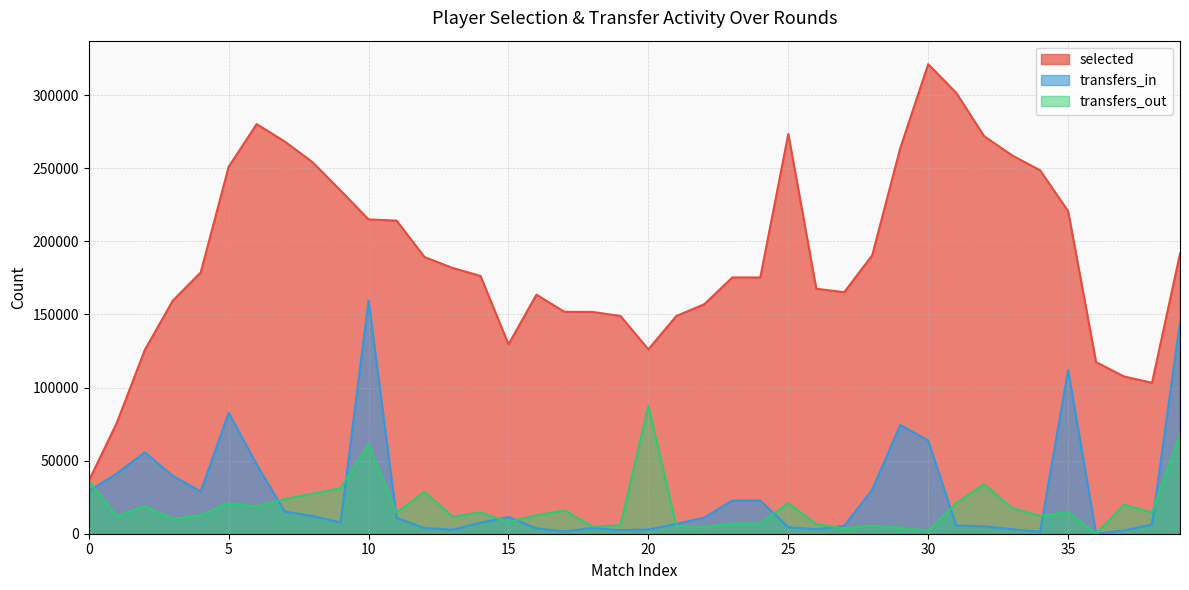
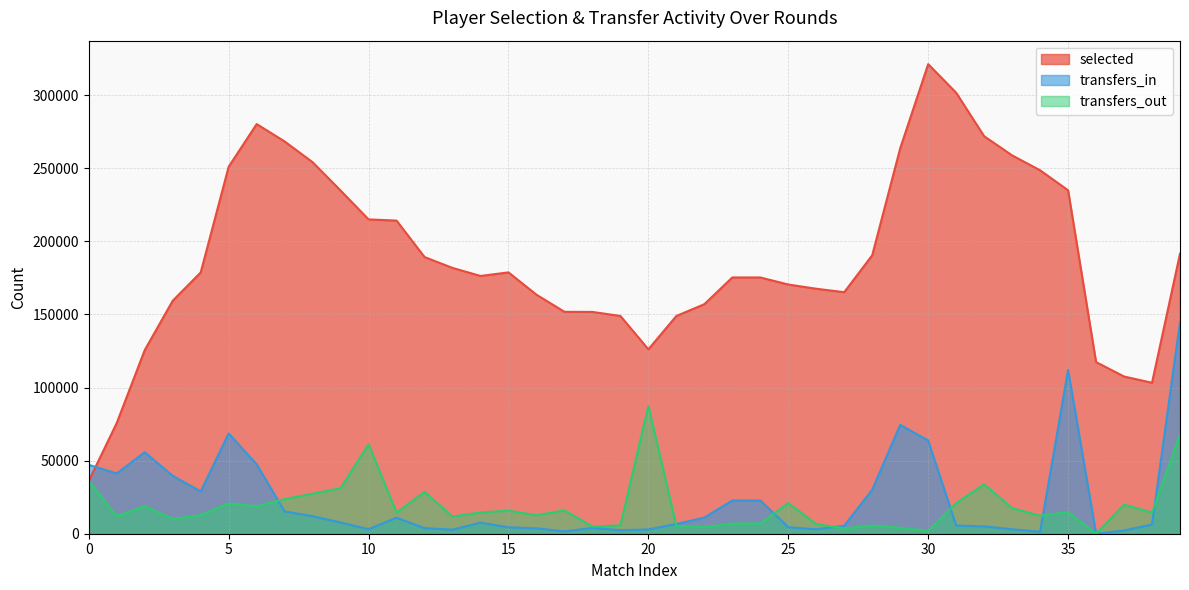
  {
    "selected": {
      "5": 251000,
      "10": 215000,
-     "15": 130000,
+     "15": 179000,
      "20": 126000,
-     "25": 273000,
+     "25": 171000,
      "30": 321000,
-     "35": 221000
+     "35": 235000
    },
    "transfers_in": {
-     "0": 29000,
-     "5": 83000,
-     "10": 160000,
-     "15": 11000,
+     "0": 47000,
+     "5": 69000,
+     "10": 3000,
+     "15": 4000,
      "20": 3000,
      "25": 4000,
      "30": 64000,
      "35": 112000
    },
    "transfers_out": {
      "5": 21000,
      "10": 61000,
-     "15": 8000,
+     "15": 16000,
      "20": 87000,
      "25": 21000,
      "30": 2000,
      "35": 15000
    }
  }
